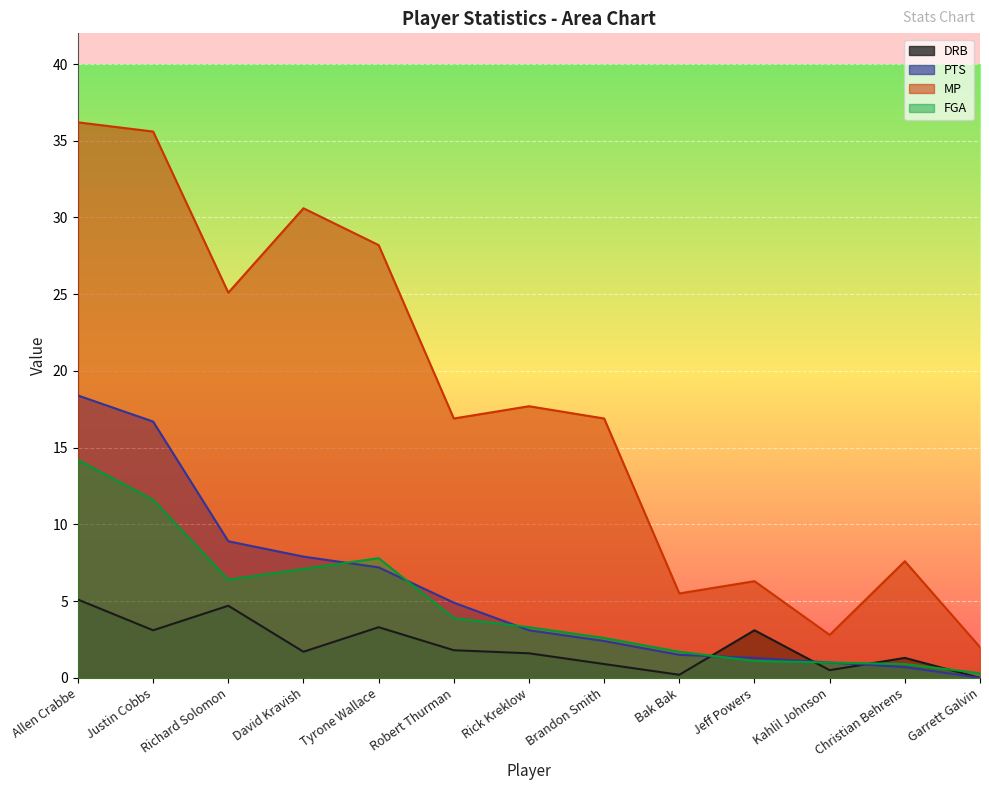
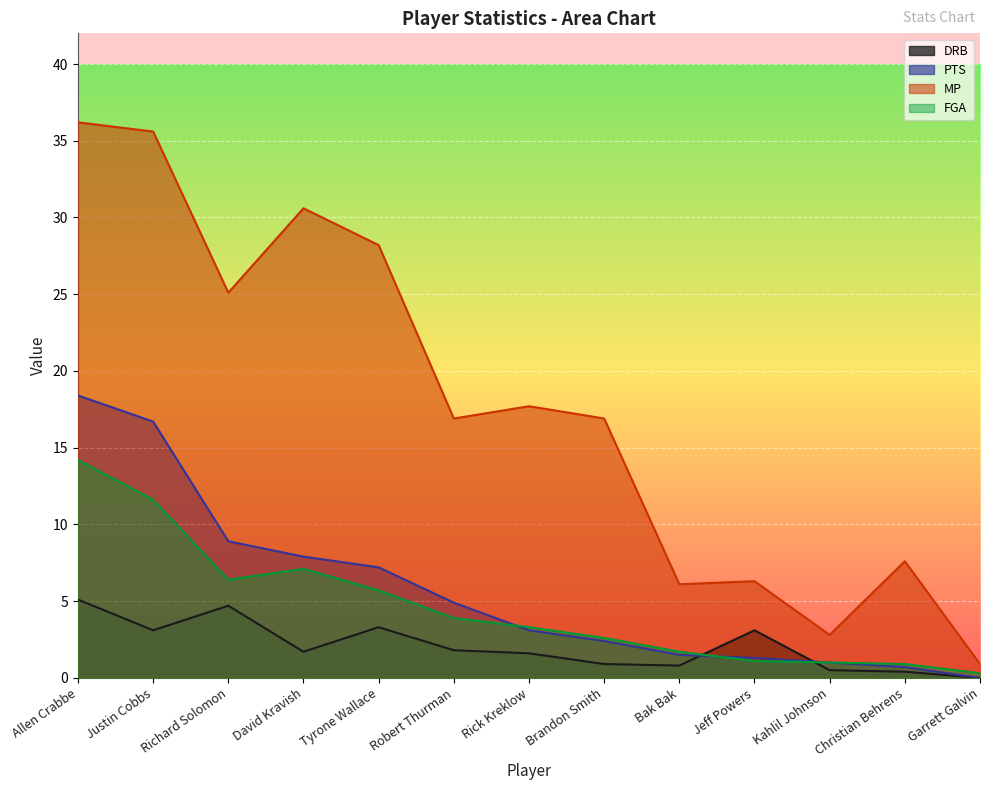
  {
    "DRB": {
      "Allen Crabbe": 5.1,
      "Justin Cobbs": 3.1,
      "Richard Solomon": 4.7,
      "David Kravish": 1.7,
      "Tyrone Wallace": 3.3,
      "Robert Thurman": 1.8,
      "Rick Kreklow": 1.6,
      "Brandon Smith": 0.9,
-     "Bak Bak": 0.2,
+     "Bak Bak": 0.8,
      "Jeff Powers": 3.1,
      "Kahlil Johnson": 0.5,
-     "Christian Behrens": 1.3
+     "Christian Behrens": 0.4
    },
    "PTS": {
      "Allen Crabbe": 18.4,
      "Justin Cobbs": 16.7,
      "Richard Solomon": 8.9,
      "David Kravish": 7.9,
      "Tyrone Wallace": 7.2,
      "Robert Thurman": 4.9,
      "Rick Kreklow": 3.1,
      "Brandon Smith": 2.4,
      "Bak Bak": 1.5,
      "Jeff Powers": 1.3,
      "Christian Behrens": 0.7
    },
    "MP": {
      "Allen Crabbe": 36.2,
      "Justin Cobbs": 35.6,
      "Richard Solomon": 25.1,
      "David Kravish": 30.6,
      "Tyrone Wallace": 28.2,
      "Robert Thurman": 16.9,
      "Rick Kreklow": 17.7,
      "Brandon Smith": 16.9,
-     "Bak Bak": 5.5,
+     "Bak Bak": 6.1,
      "Jeff Powers": 6.3,
      "Kahlil Johnson": 2.8,
      "Christian Behrens": 7.6,
-     "Garrett Galvin": 2.0
+     "Garrett Galvin": 0.9
    },
    "FGA": {
      "Allen Crabbe": 14.2,
      "Justin Cobbs": 11.6,
      "Richard Solomon": 6.4,
      "David Kravish": 7.1,
-     "Tyrone Wallace": 7.8,
+     "Tyrone Wallace": 5.7,
      "Robert Thurman": 3.9,
      "Rick Kreklow": 3.3,
      "Brandon Smith": 2.6,
      "Bak Bak": 1.7,
      "Jeff Powers": 1.1,
      "Christian Behrens": 0.9,
      "Garrett Galvin": 0.3
    }
  }
